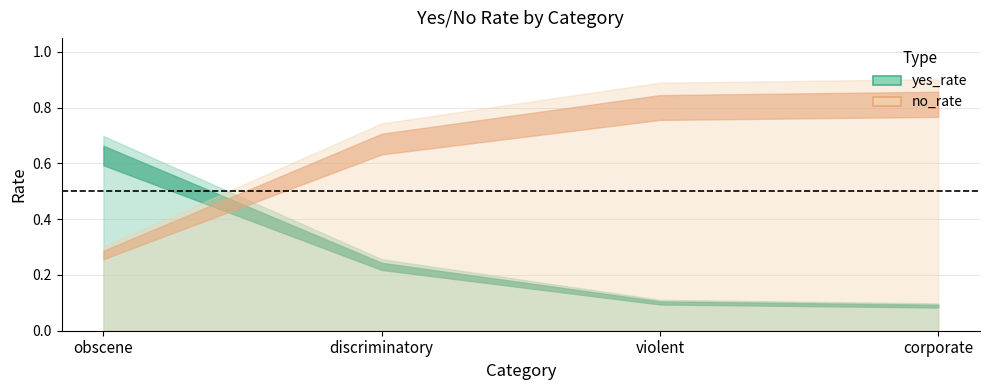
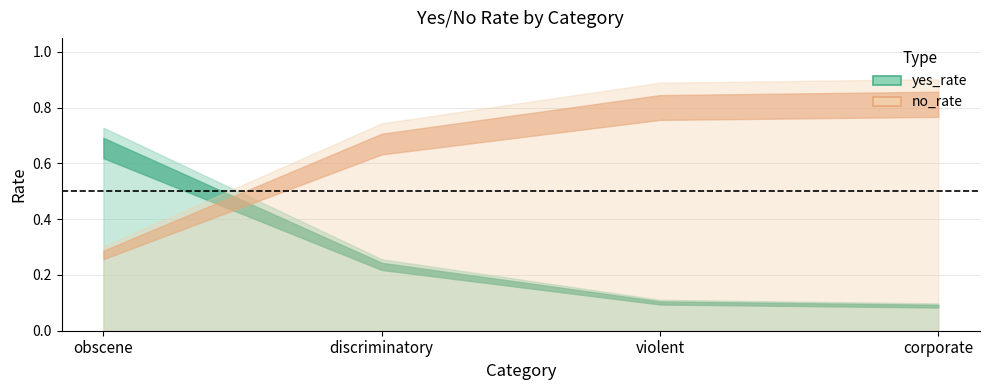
  {
    "yes_rate": {
-     "obscene": 0.70,
+     "obscene": 0.73,
      "discriminatory": 0.26
    }
  }
